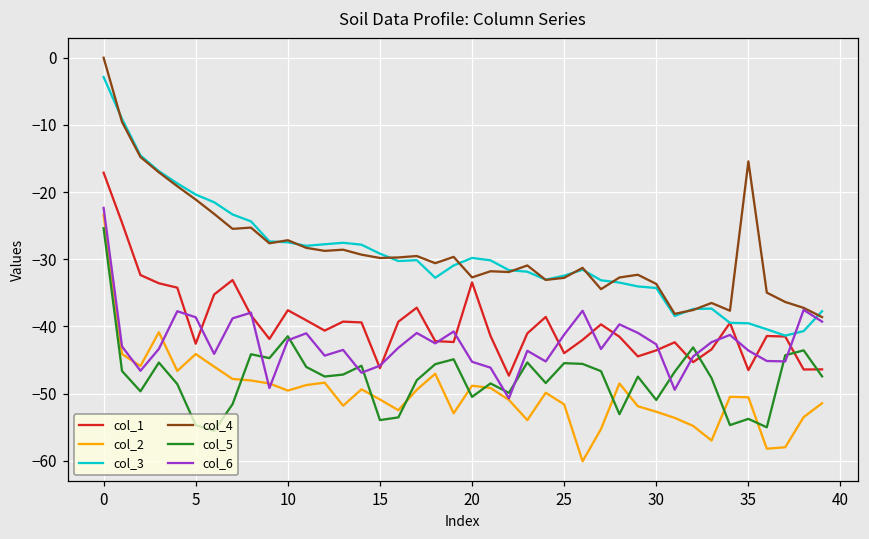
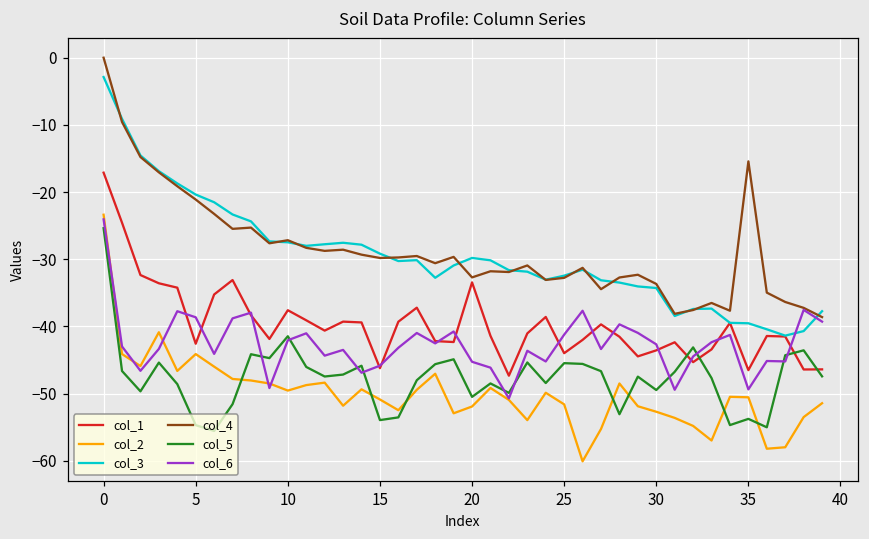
  {
    "col_1": {
      "0": -17,
      "5": -43,
      "10": -38,
      "20": -33,
      "25": -44,
      "30": -44,
      "35": -47
    },
    "col_2": {
      "0": -23,
      "5": -44,
      "10": -50,
      "15": -51,
-     "20": -49,
+     "20": -52,
      "25": -52,
      "30": -53,
      "35": -51
    },
    "col_3": {
      "0": -3,
      "5": -20,
      "15": -29,
      "20": -30,
      "30": -34,
      "35": -40
    },
    "col_4": {
      "0": 0,
      "5": -21,
      "15": -30,
      "20": -33,
      "30": -34,
      "35": -15
    },
    "col_5": {
      "0": -25,
      "10": -41,
      "15": -54,
      "20": -51,
      "25": -45,
-     "30": -51,
+     "30": -49,
      "35": -54
    },
    "col_6": {
-     "0": -22,
+     "0": -24,
      "5": -39,
      "10": -42,
      "20": -45,
      "25": -41,
      "30": -43,
-     "35": -44
+     "35": -49
    }
  }
